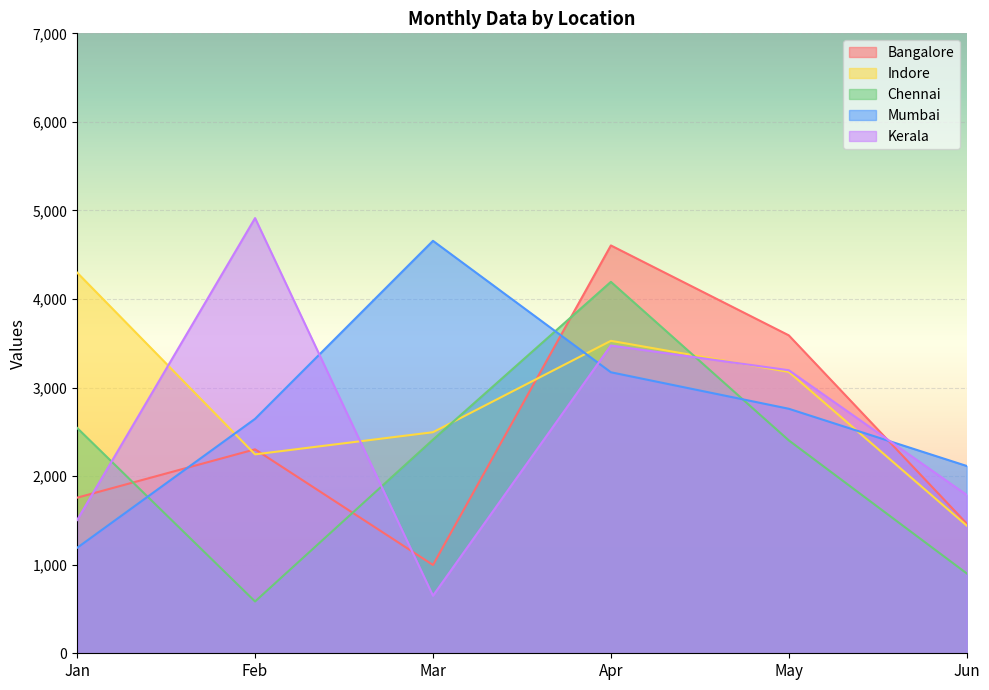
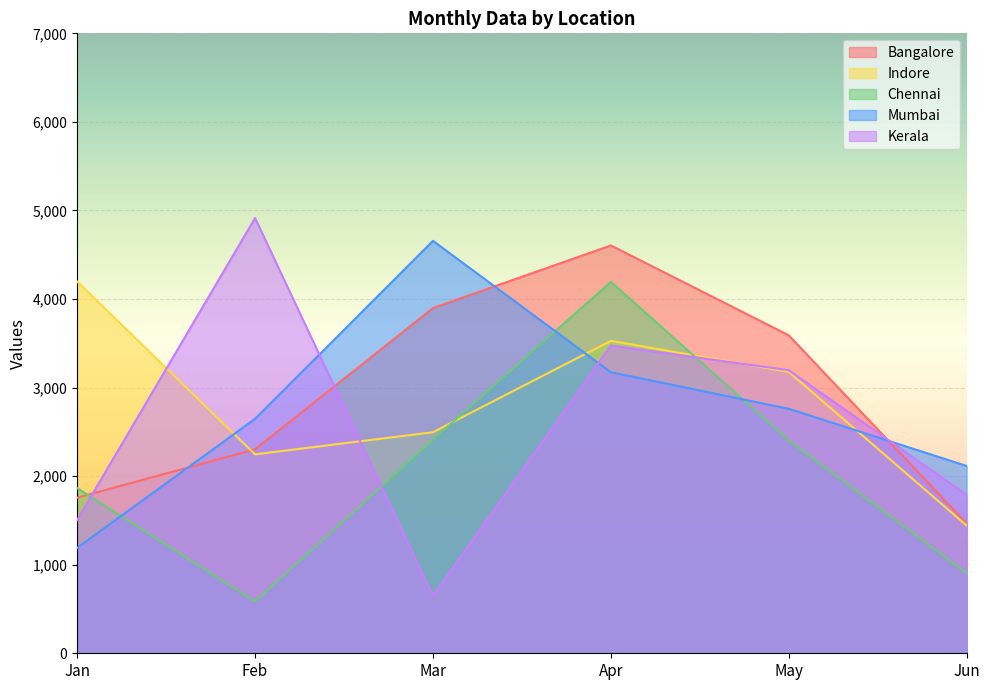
  {
    "Bangalore": {
      "Jan": "1,800",
      "Feb": "2,300",
-     "Mar": "1,000",
+     "Mar": "3,900",
      "Apr": "4,600",
      "May": "3,600"
    },
    "Indore": {
-     "Jan": "4,300",
+     "Jan": "4,200",
      "Feb": "2,200",
      "Mar": "2,500",
      "Apr": "3,500"
    },
    "Chennai": {
-     "Jan": "2,500",
+     "Jan": "1,900",
      "Feb": "600",
      "Mar": "2,400",
      "Apr": "4,200",
      "May": "2,400",
      "Jun": "900"
    },
    "Mumbai": {
      "Jan": "1,200",
      "Feb": "2,600",
      "Mar": "4,700",
      "Apr": "3,200",
      "May": "2,800",
      "Jun": "2,100"
    },
    "Kerala": {
      "Jan": "1,500",
      "Feb": "4,900",
      "Mar": "700",
      "Apr": "3,500",
      "Jun": "1,800"
    }
  }
